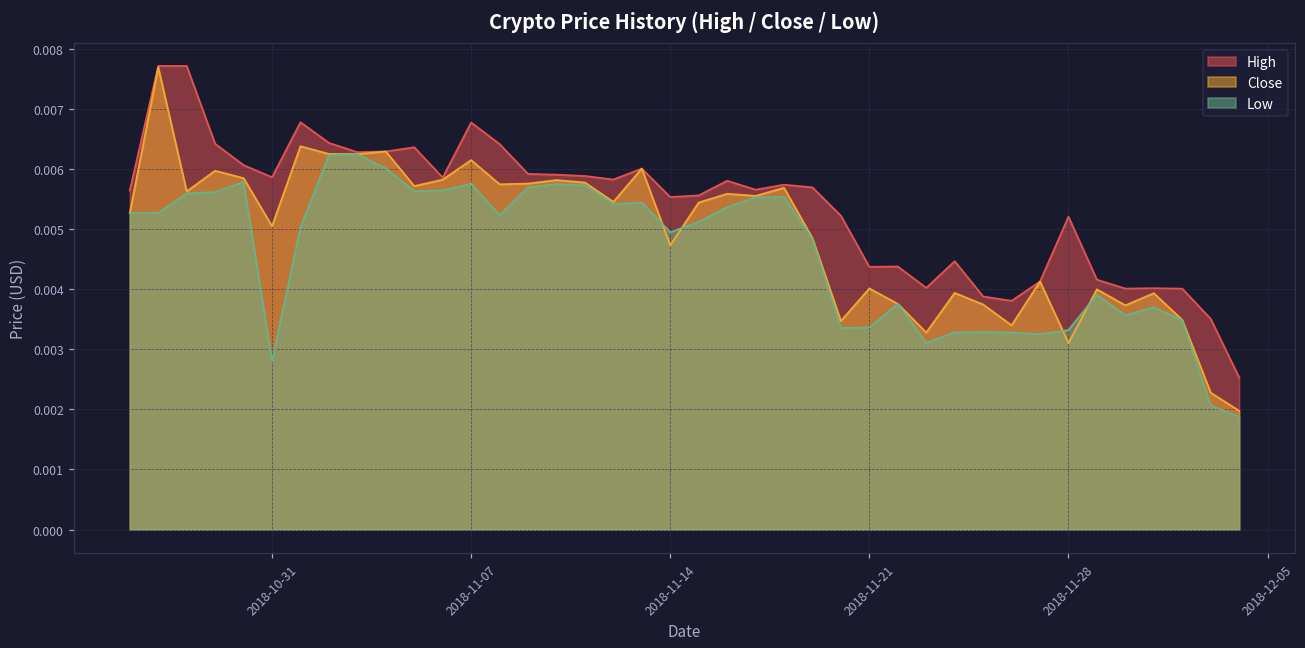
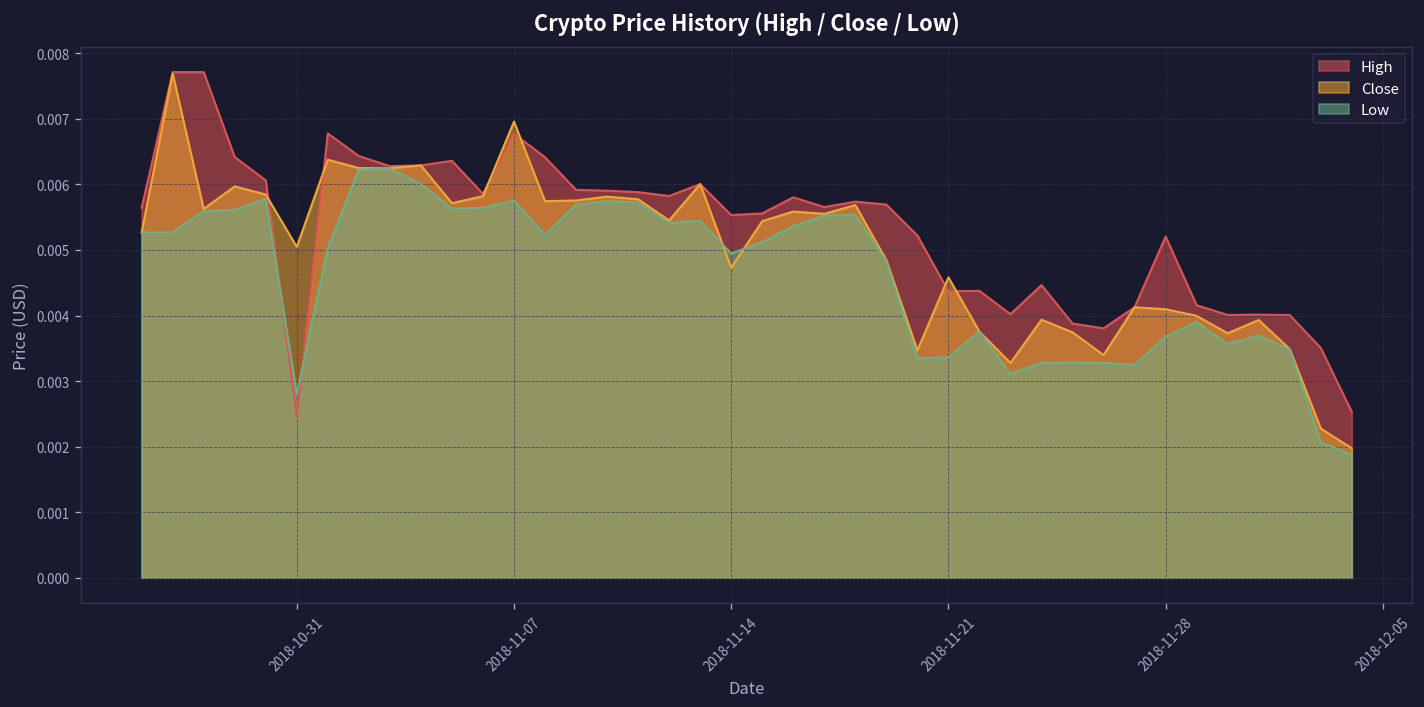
  {
    "High": {
-     "2018-10-31": 0.0059,
+     "2018-10-31": 0.0025,
      "2018-11-07": 0.0068,
      "2018-11-14": 0.0055,
      "2018-11-21": 0.0044,
      "2018-11-28": 0.0052
    },
    "Close": {
      "2018-10-31": 0.0050,
-     "2018-11-07": 0.0061,
+     "2018-11-07": 0.0070,
      "2018-11-14": 0.0047,
-     "2018-11-21": 0.0040,
-     "2018-11-28": 0.0031
+     "2018-11-21": 0.0046,
+     "2018-11-28": 0.0041
    },
    "Low": {
      "2018-10-31": 0.0028,
      "2018-11-07": 0.0058,
      "2018-11-14": 0.0049,
      "2018-11-21": 0.0034,
-     "2018-11-28": 0.0033
+     "2018-11-28": 0.0037
    }
  }
